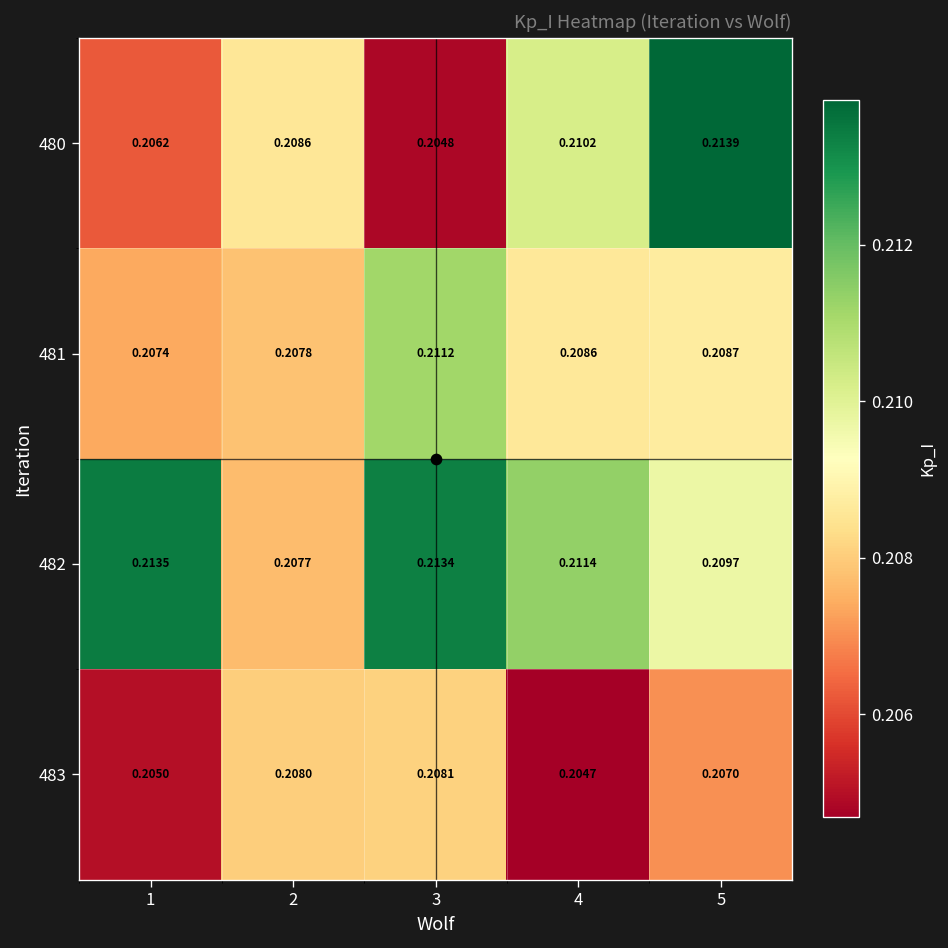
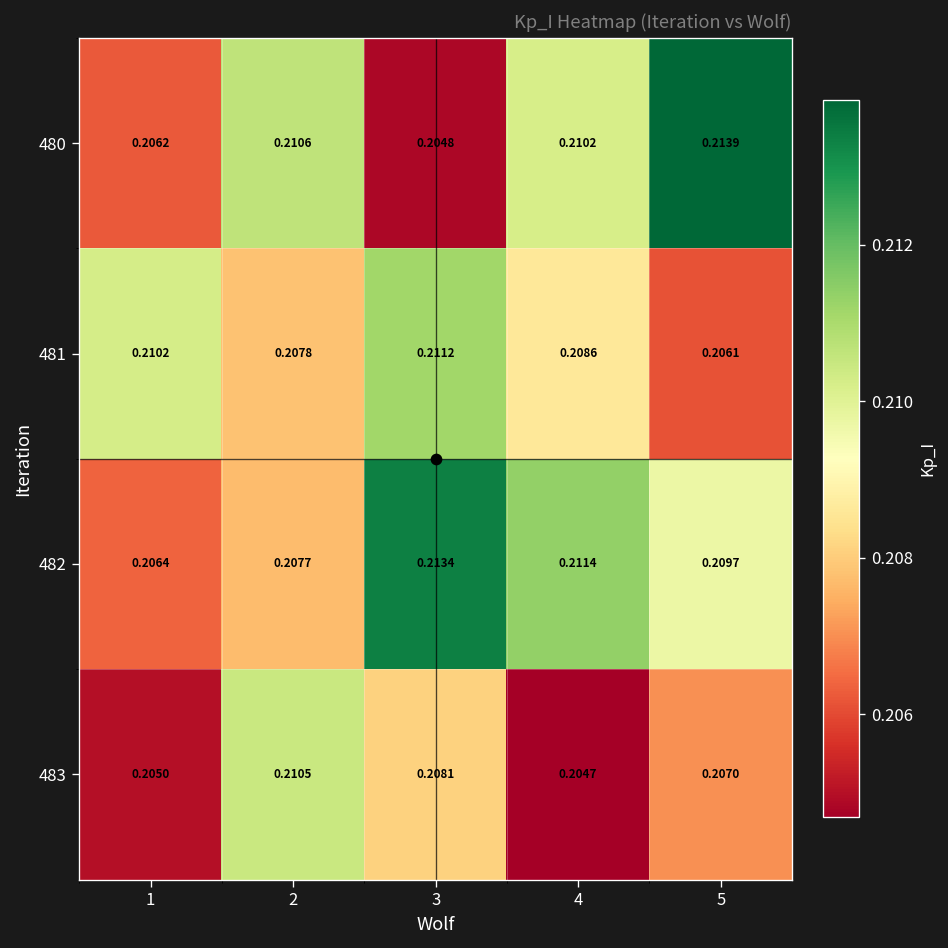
  {
    "480": {
      "1": 0.2062,
-     "2": 0.2086,
+     "2": 0.2106,
      "3": 0.2048,
      "4": 0.2102,
      "5": 0.2139
    },
    "481": {
-     "1": 0.2074,
+     "1": 0.2102,
      "2": 0.2078,
      "3": 0.2112,
      "4": 0.2086,
-     "5": 0.2087
+     "5": 0.2061
    },
    "482": {
-     "1": 0.2135,
+     "1": 0.2064,
      "2": 0.2077,
      "3": 0.2134,
      "4": 0.2114,
      "5": 0.2097
    },
    "483": {
      "1": 0.2050,
-     "2": 0.2080,
+     "2": 0.2105,
      "3": 0.2081,
      "4": 0.2047,
      "5": 0.2070
    }
  }
